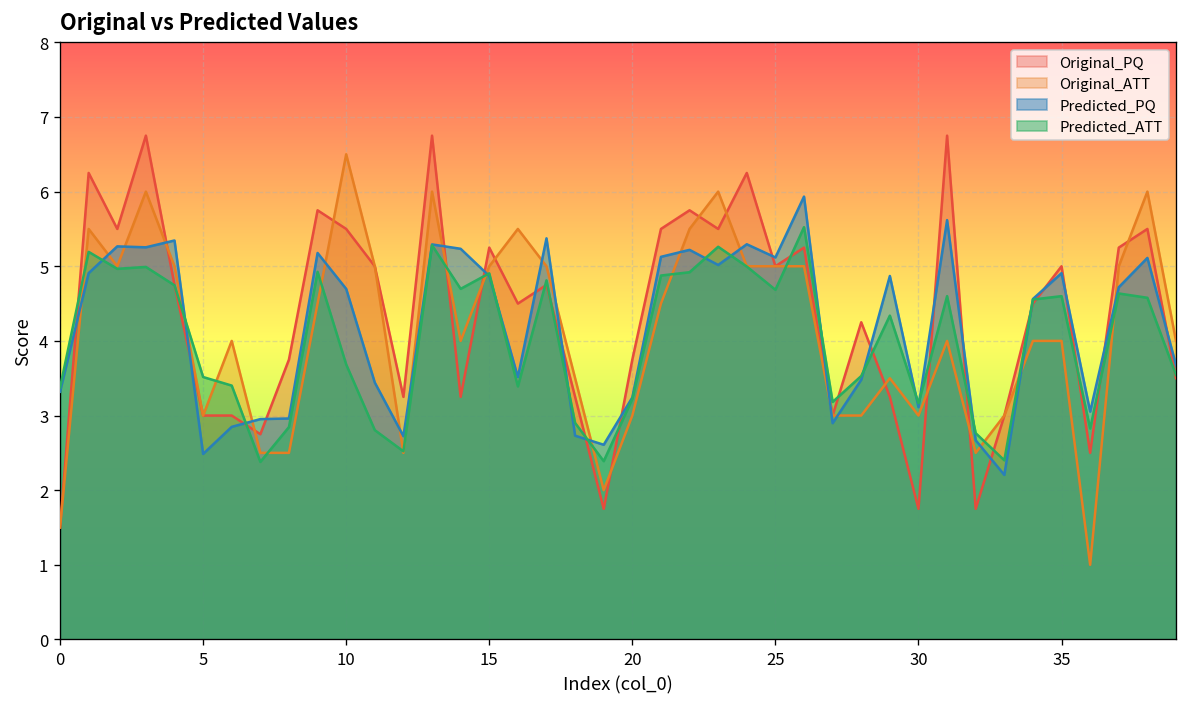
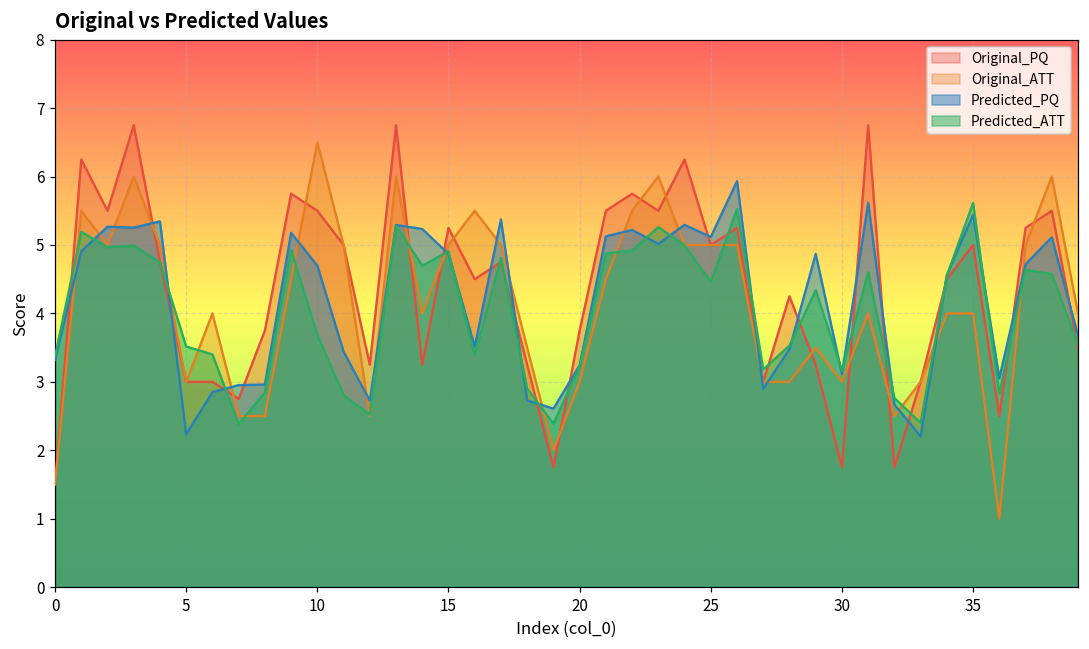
  {
    "Predicted_PQ": {
      "0": 3.3,
-     "5": 2.5,
+     "5": 2.2,
      "10": 4.7,
      "25": 5.1,
      "30": 3.1,
-     "35": 4.9
+     "35": 5.4
    },
    "Predicted_ATT": {
      "0": 3.4,
      "5": 3.5,
      "10": 3.7,
-     "25": 4.7,
+     "25": 4.5,
      "30": 3.2,
-     "35": 4.6
+     "35": 5.6
    }
  }
